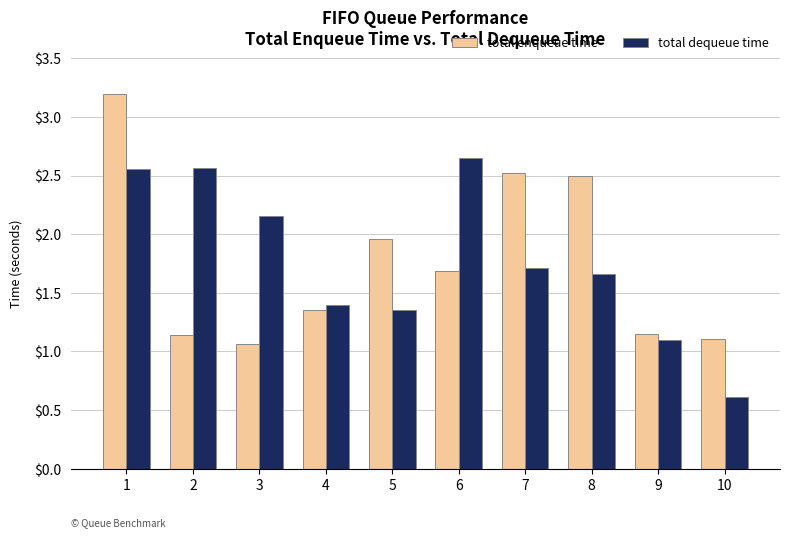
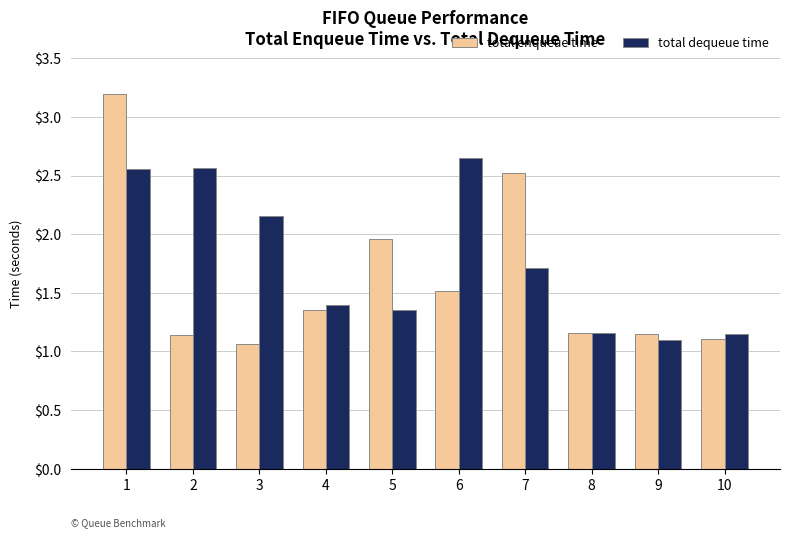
  {
    "total enqueue time": {
      "1": "$3.20",
      "2": "$1.14",
      "3": "$1.06",
      "4": "$1.35",
      "5": "$1.96",
-     "6": "$1.68",
+     "6": "$1.51",
      "7": "$2.53",
-     "8": "$2.50",
+     "8": "$1.16",
      "9": "$1.15",
      "10": "$1.10"
    },
    "total dequeue time": {
      "1": "$2.55",
      "2": "$2.57",
      "3": "$2.15",
      "4": "$1.40",
      "5": "$1.35",
      "6": "$2.65",
      "7": "$1.71",
-     "8": "$1.66",
+     "8": "$1.16",
      "9": "$1.10",
-     "10": "$0.61"
+     "10": "$1.15"
    }
  }
